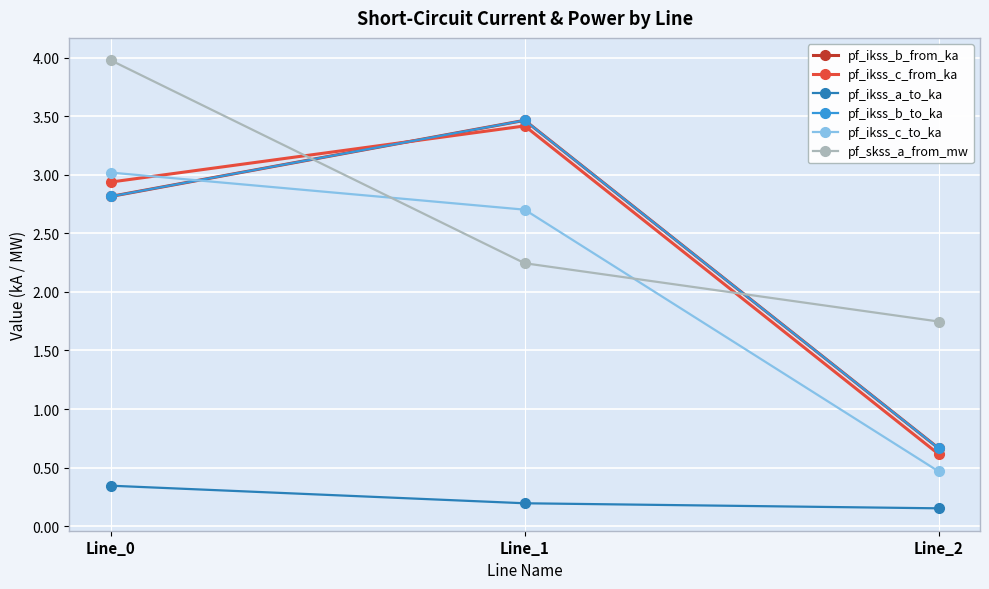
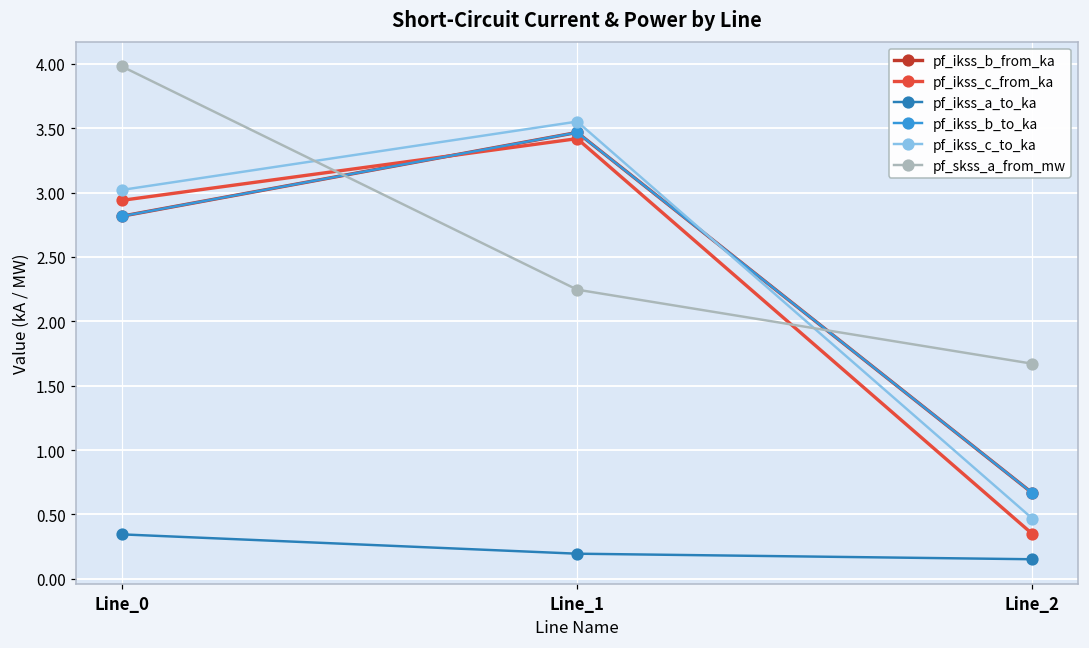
  {
    "pf_ikss_c_from_ka": {
      "Line_0": 2.94,
      "Line_1": 3.42,
-     "Line_2": 0.61
+     "Line_2": 0.35
    },
    "pf_ikss_c_to_ka": {
      "Line_0": 3.02,
-     "Line_1": 2.70,
+     "Line_1": 3.55,
      "Line_2": 0.47
    },
    "pf_skss_a_from_mw": {
      "Line_0": 3.98,
      "Line_1": 2.25,
-     "Line_2": 1.75
+     "Line_2": 1.67
    }
  }
